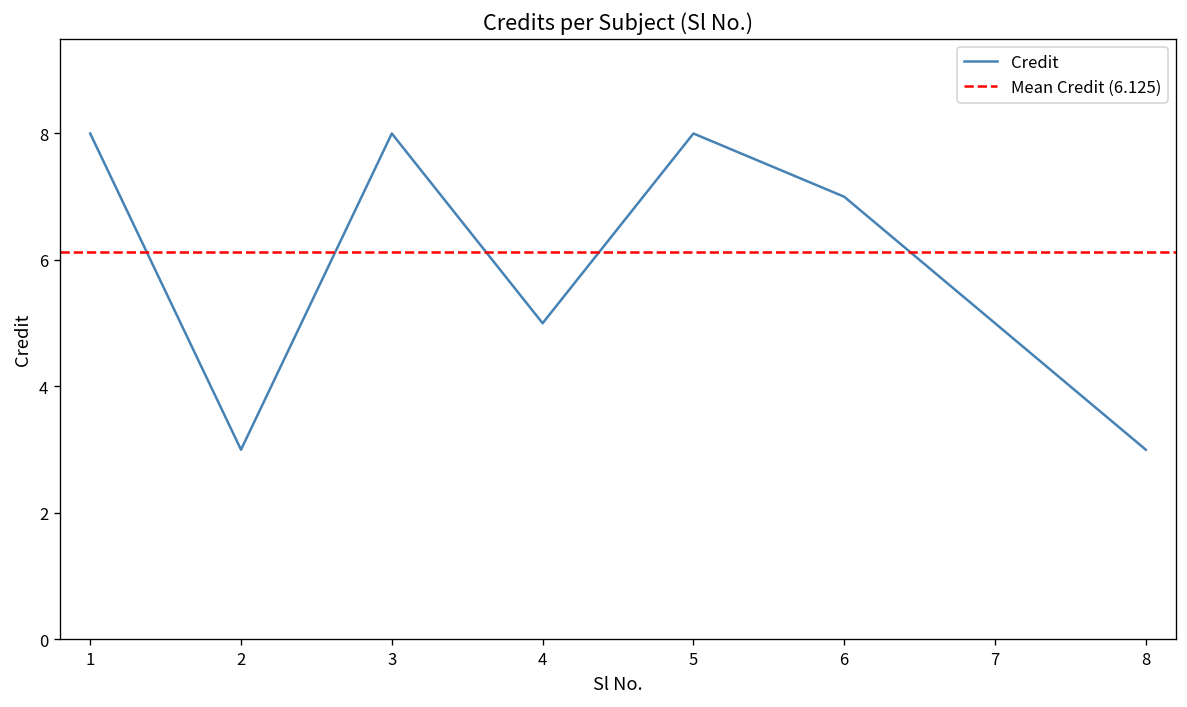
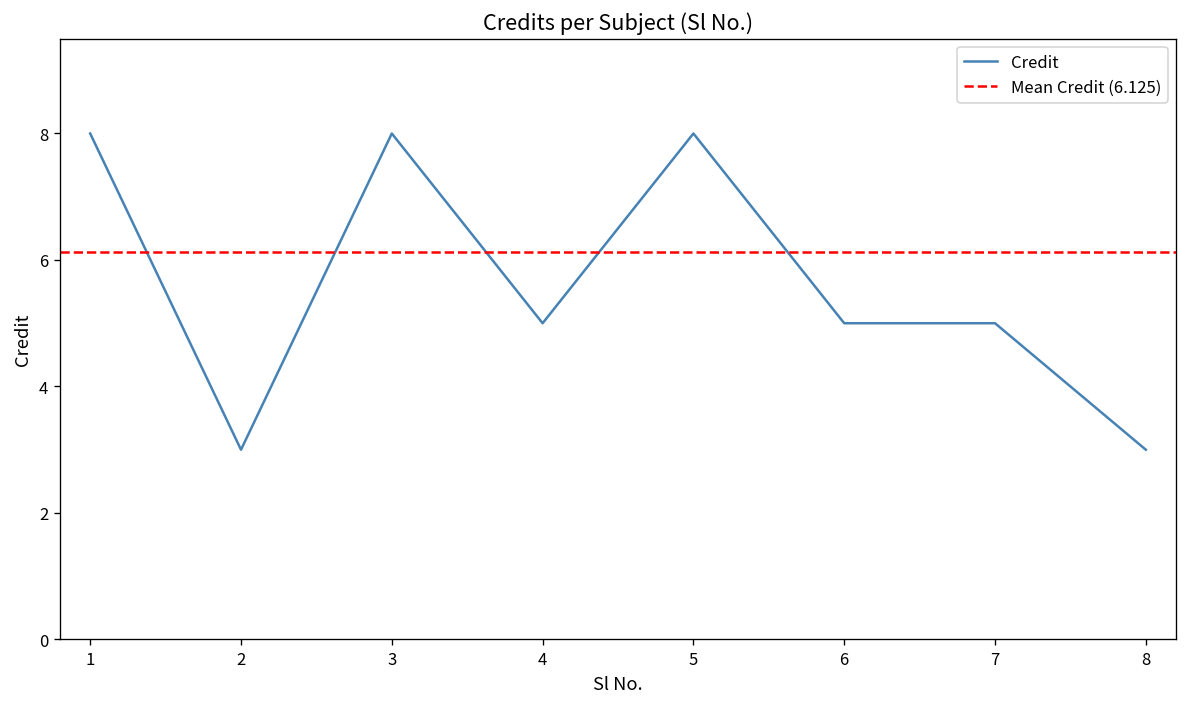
  {
    "1": 8,
    "2": 3,
    "3": 8,
    "4": 5,
    "5": 8,
-   "6": 7,
+   "6": 5,
    "7": 5,
    "8": 3
  }
